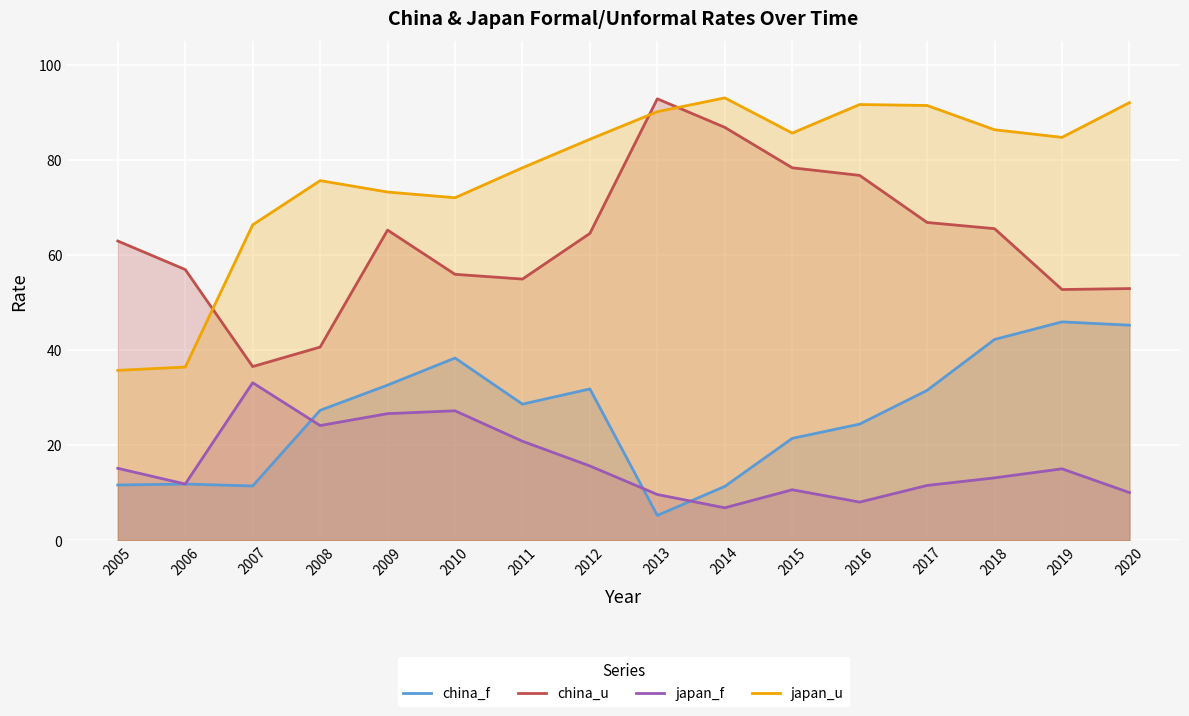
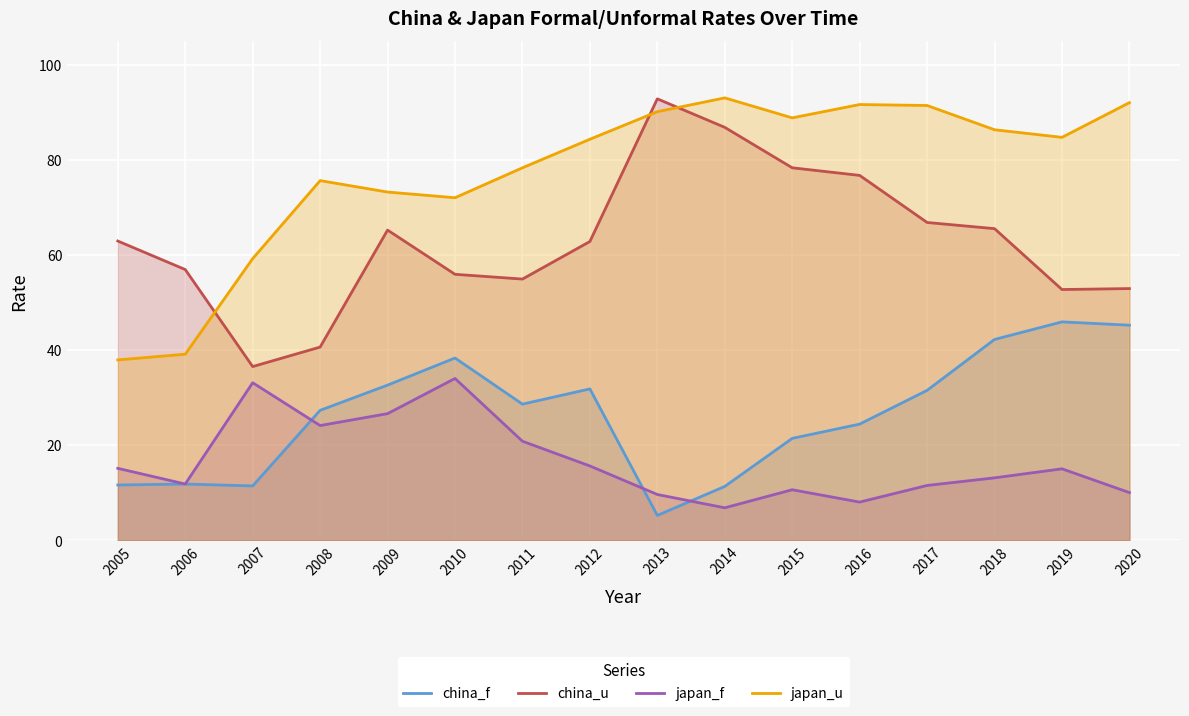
  {
    "china_f": {
      "2005": 12,
      "2007": 11,
      "2008": 27,
      "2009": 33,
      "2010": 38,
      "2011": 29,
      "2012": 32,
      "2013": 5,
      "2014": 11,
      "2015": 21,
      "2016": 24,
      "2017": 32,
      "2018": 42,
      "2019": 46,
      "2020": 45
    },
    "china_u": {
      "2005": 63,
      "2006": 57,
      "2007": 37,
      "2008": 41,
      "2009": 65,
      "2010": 56,
      "2011": 55,
-     "2012": 65,
+     "2012": 63,
      "2013": 93,
      "2014": 87,
      "2015": 78,
      "2016": 77,
      "2017": 67,
      "2018": 66,
      "2019": 53,
      "2020": 53
    },
    "japan_f": {
      "2005": 15,
      "2007": 33,
      "2008": 24,
      "2009": 27,
-     "2010": 27,
+     "2010": 34,
      "2011": 21,
      "2012": 16,
      "2013": 10,
      "2014": 7,
      "2015": 11,
      "2016": 8,
      "2017": 12,
      "2018": 13,
      "2019": 15,
      "2020": 10
    },
    "japan_u": {
-     "2005": 36,
-     "2006": 36,
-     "2007": 66,
+     "2005": 38,
+     "2006": 39,
+     "2007": 59,
      "2008": 76,
      "2009": 73,
      "2010": 72,
      "2011": 78,
      "2012": 84,
      "2013": 90,
      "2014": 93,
-     "2015": 86,
+     "2015": 89,
      "2016": 92,
      "2017": 91,
      "2018": 86,
      "2019": 85,
      "2020": 92
    }
  }
